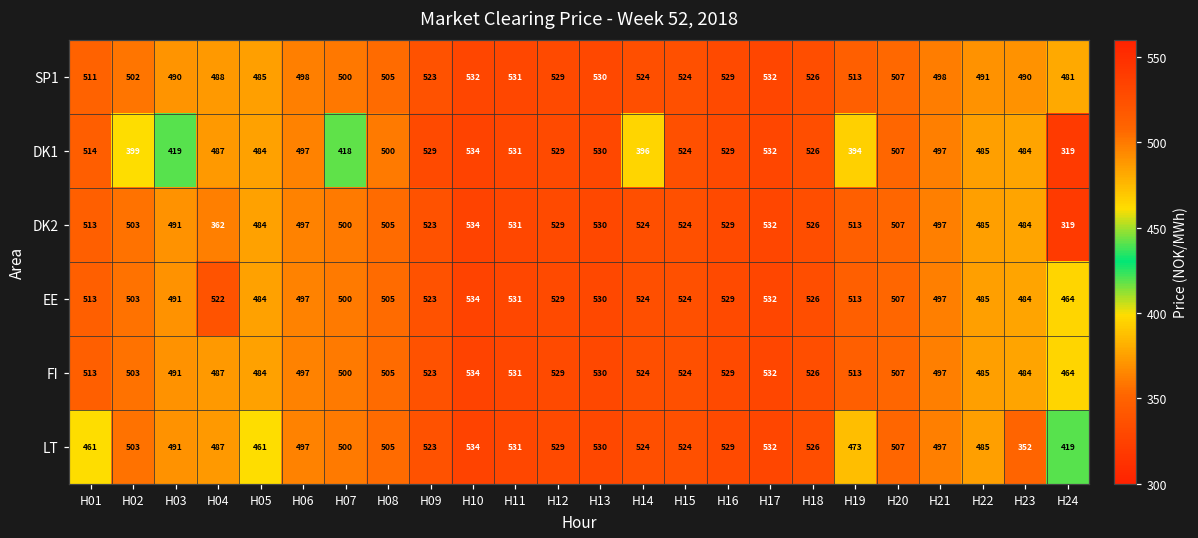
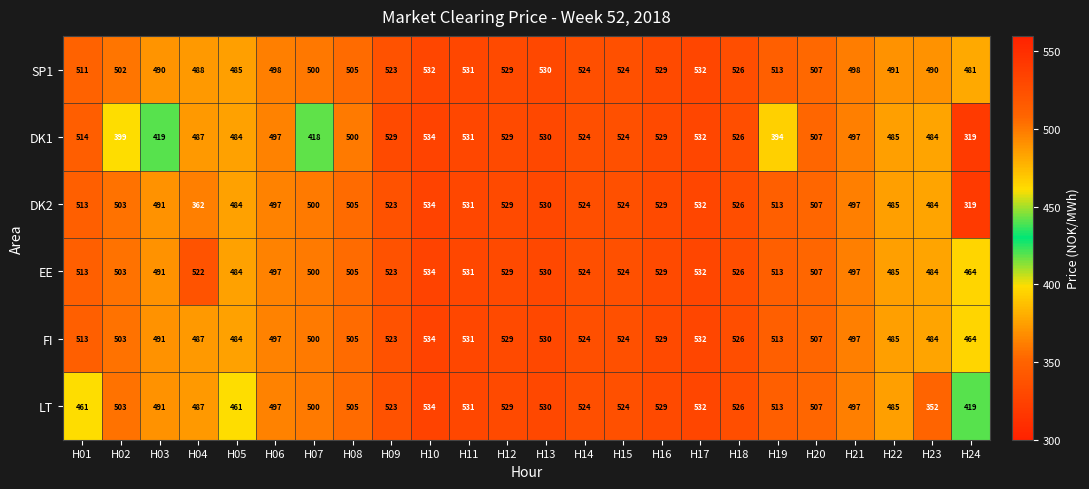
  {
    "SP1": {
      "H01": 511,
      "H02": 502,
      "H03": 490,
      "H04": 488,
      "H05": 485,
      "H06": 498,
      "H07": 500,
      "H08": 505,
      "H09": 523,
      "H10": 532,
      "H11": 531,
      "H12": 529,
      "H13": 530,
      "H14": 524,
      "H15": 524,
      "H16": 529,
      "H17": 532,
      "H18": 526,
      "H19": 513,
      "H20": 507,
      "H21": 498,
      "H22": 491,
      "H23": 490,
      "H24": 481
    },
    "DK1": {
      "H01": 514,
      "H02": 399,
      "H03": 419,
      "H04": 487,
      "H05": 484,
      "H06": 497,
      "H07": 418,
      "H08": 500,
      "H09": 529,
      "H10": 534,
      "H11": 531,
      "H12": 529,
      "H13": 530,
-     "H14": 396,
+     "H14": 524,
      "H15": 524,
      "H16": 529,
      "H17": 532,
      "H18": 526,
      "H19": 394,
      "H20": 507,
      "H21": 497,
      "H22": 485,
      "H23": 484,
      "H24": 319
    },
    "DK2": {
      "H01": 513,
      "H02": 503,
      "H03": 491,
      "H04": 362,
      "H05": 484,
      "H06": 497,
      "H07": 500,
      "H08": 505,
      "H09": 523,
      "H10": 534,
      "H11": 531,
      "H12": 529,
      "H13": 530,
      "H14": 524,
      "H15": 524,
      "H16": 529,
      "H17": 532,
      "H18": 526,
      "H19": 513,
      "H20": 507,
      "H21": 497,
      "H22": 485,
      "H23": 484,
      "H24": 319
    },
    "EE": {
      "H01": 513,
      "H02": 503,
      "H03": 491,
      "H04": 522,
      "H05": 484,
      "H06": 497,
      "H07": 500,
      "H08": 505,
      "H09": 523,
      "H10": 534,
      "H11": 531,
      "H12": 529,
      "H13": 530,
      "H14": 524,
      "H15": 524,
      "H16": 529,
      "H17": 532,
      "H18": 526,
      "H19": 513,
      "H20": 507,
      "H21": 497,
      "H22": 485,
      "H23": 484,
      "H24": 464
    },
    "FI": {
      "H01": 513,
      "H02": 503,
      "H03": 491,
      "H04": 487,
      "H05": 484,
      "H06": 497,
      "H07": 500,
      "H08": 505,
      "H09": 523,
      "H10": 534,
      "H11": 531,
      "H12": 529,
      "H13": 530,
      "H14": 524,
      "H15": 524,
      "H16": 529,
      "H17": 532,
      "H18": 526,
      "H19": 513,
      "H20": 507,
      "H21": 497,
      "H22": 485,
      "H23": 484,
      "H24": 464
    },
    "LT": {
      "H01": 461,
      "H02": 503,
      "H03": 491,
      "H04": 487,
      "H05": 461,
      "H06": 497,
      "H07": 500,
      "H08": 505,
      "H09": 523,
      "H10": 534,
      "H11": 531,
      "H12": 529,
      "H13": 530,
      "H14": 524,
      "H15": 524,
      "H16": 529,
      "H17": 532,
      "H18": 526,
-     "H19": 473,
+     "H19": 513,
      "H20": 507,
      "H21": 497,
      "H22": 485,
      "H23": 352,
      "H24": 419
    }
  }
